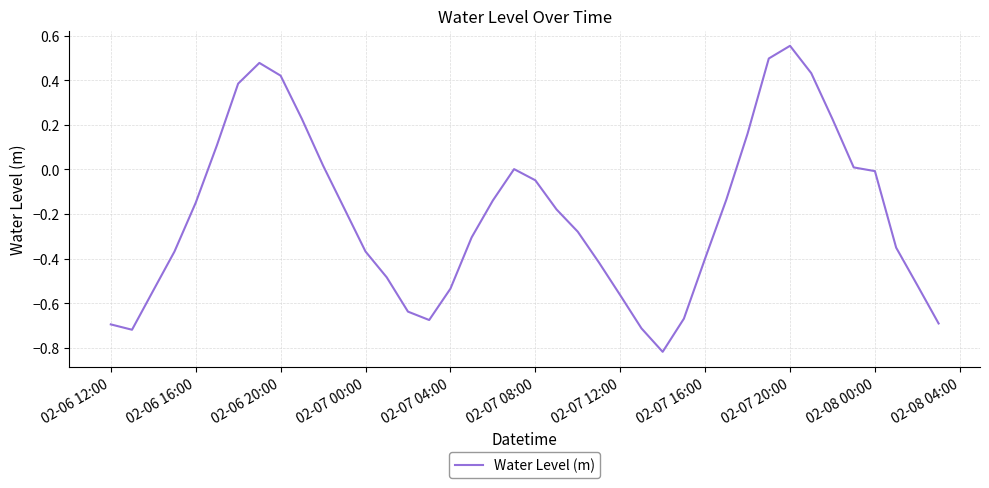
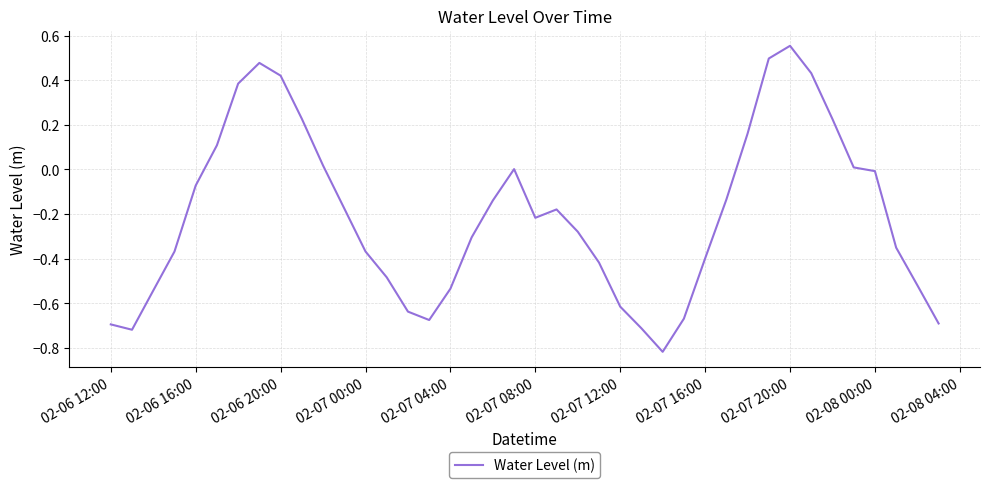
  {
    "02-06 12:00": -0.70,
-   "02-06 16:00": -0.15,
+   "02-06 16:00": -0.07,
    "02-06 20:00": 0.42,
    "02-07 00:00": -0.37,
    "02-07 04:00": -0.54,
-   "02-07 08:00": -0.05,
-   "02-07 12:00": -0.56,
+   "02-07 08:00": -0.22,
+   "02-07 12:00": -0.62,
    "02-07 16:00": -0.40,
    "02-07 20:00": 0.56,
    "02-08 00:00": -0.01
  }
